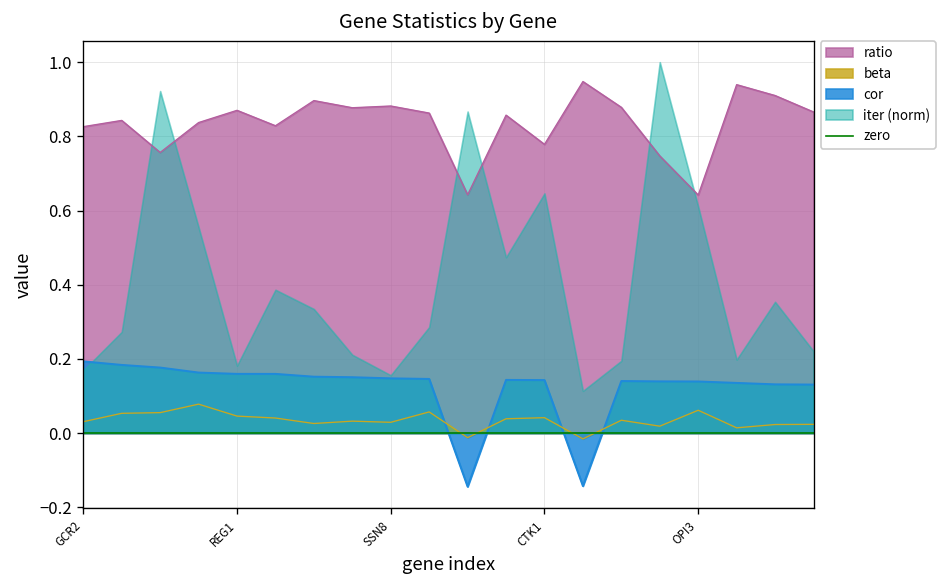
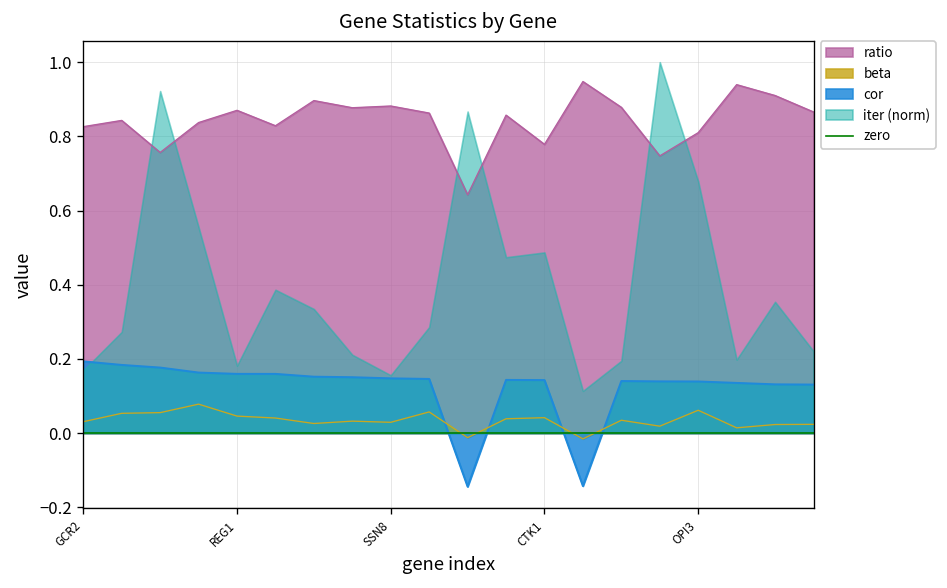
  {
    "ratio": {
      "GCR2": 0.83,
      "REG1": 0.87,
      "SSN8": 0.88,
      "CTK1": 0.78,
-     "OPI3": 0.64
+     "OPI3": 0.81
    },
    "iter (norm)": {
      "GCR2": 0.17,
      "REG1": 0.18,
      "SSN8": 0.16,
-     "CTK1": 0.65,
-     "OPI3": 0.61
+     "CTK1": 0.49,
+     "OPI3": 0.68
    }
  }
